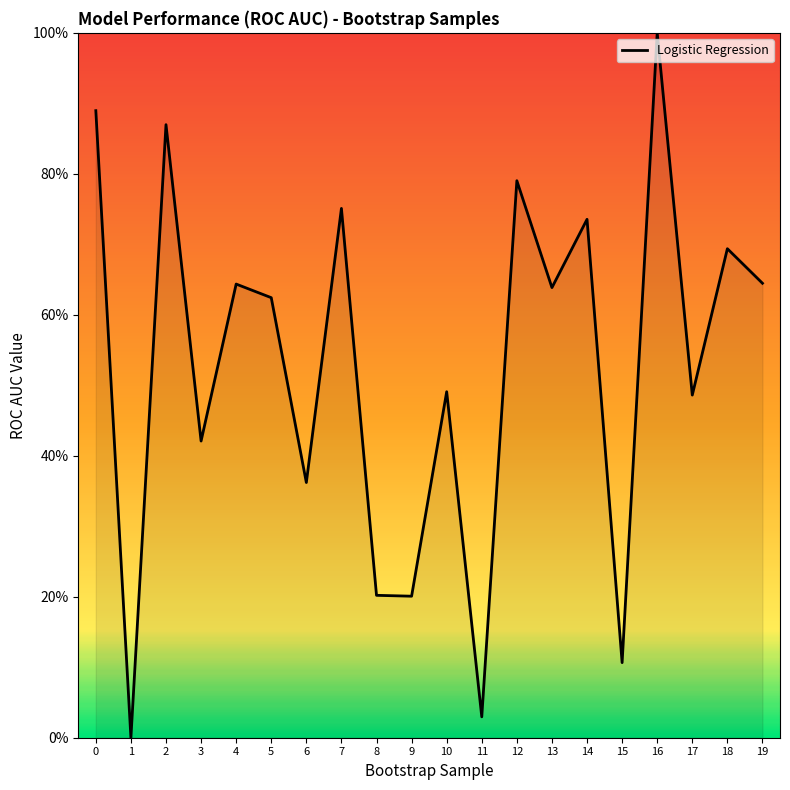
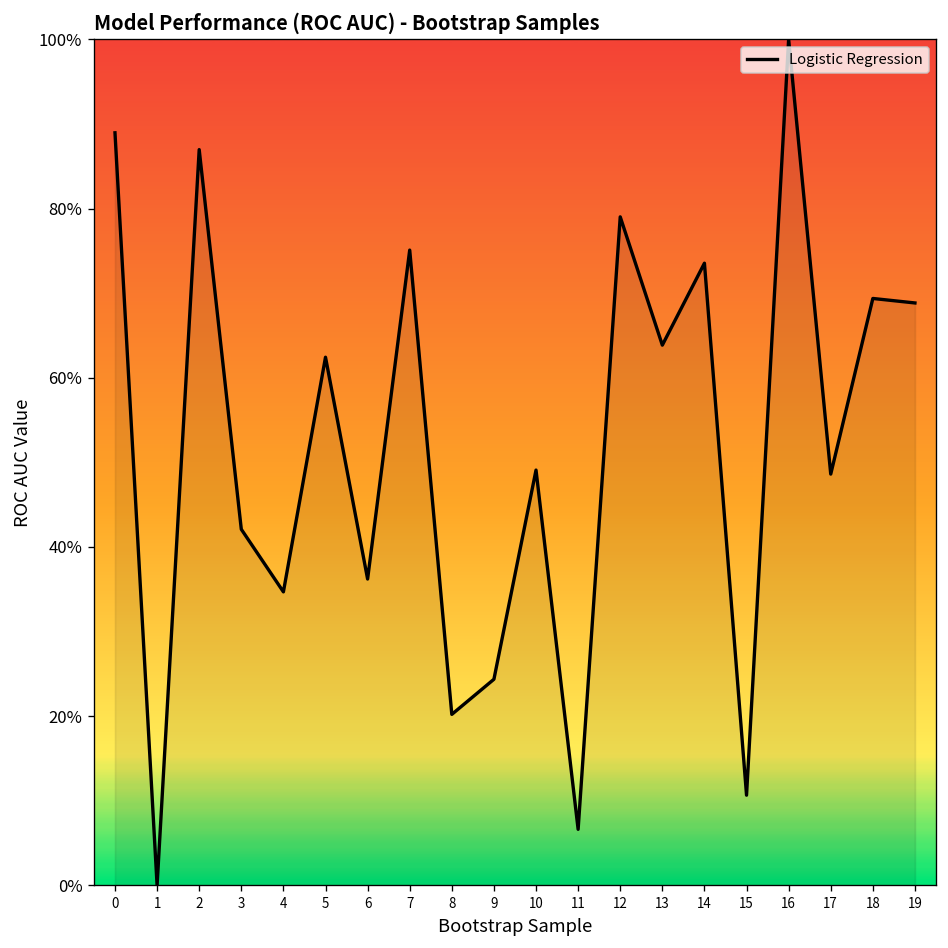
  {
    "0": "89%",
    "1": "0%",
    "2": "87%",
    "3": "42%",
-   "4": "64%",
+   "4": "35%",
    "5": "62%",
    "6": "36%",
    "7": "75%",
    "8": "20%",
-   "9": "20%",
+   "9": "24%",
    "10": "49%",
-   "11": "3%",
+   "11": "7%",
    "12": "79%",
    "13": "64%",
    "14": "74%",
    "15": "11%",
    "16": "100%",
    "17": "49%",
    "18": "69%",
-   "19": "64%"
+   "19": "69%"
  }
